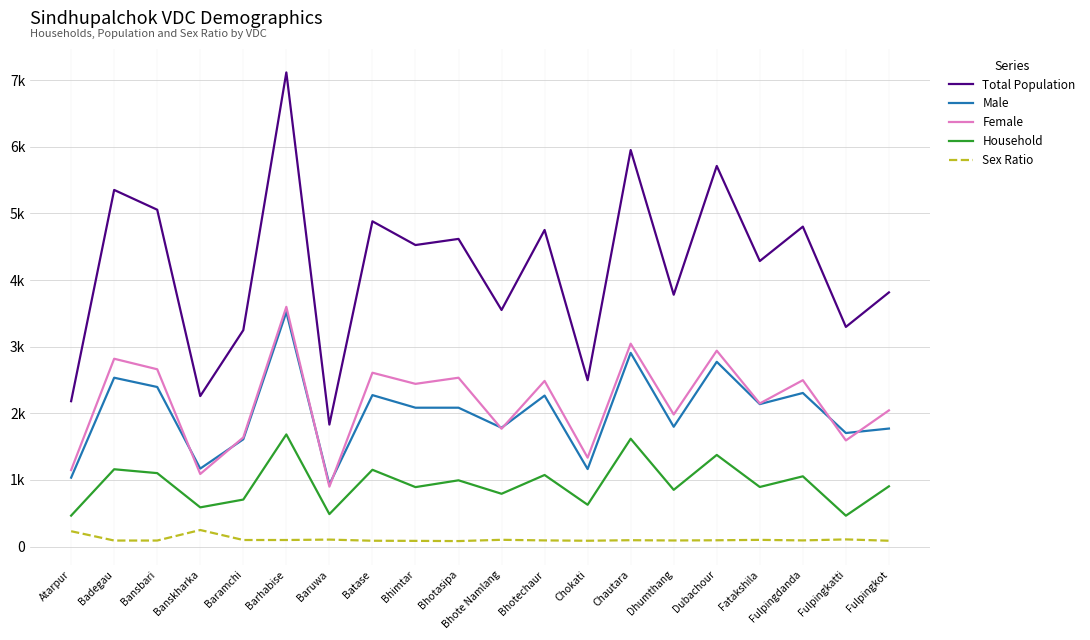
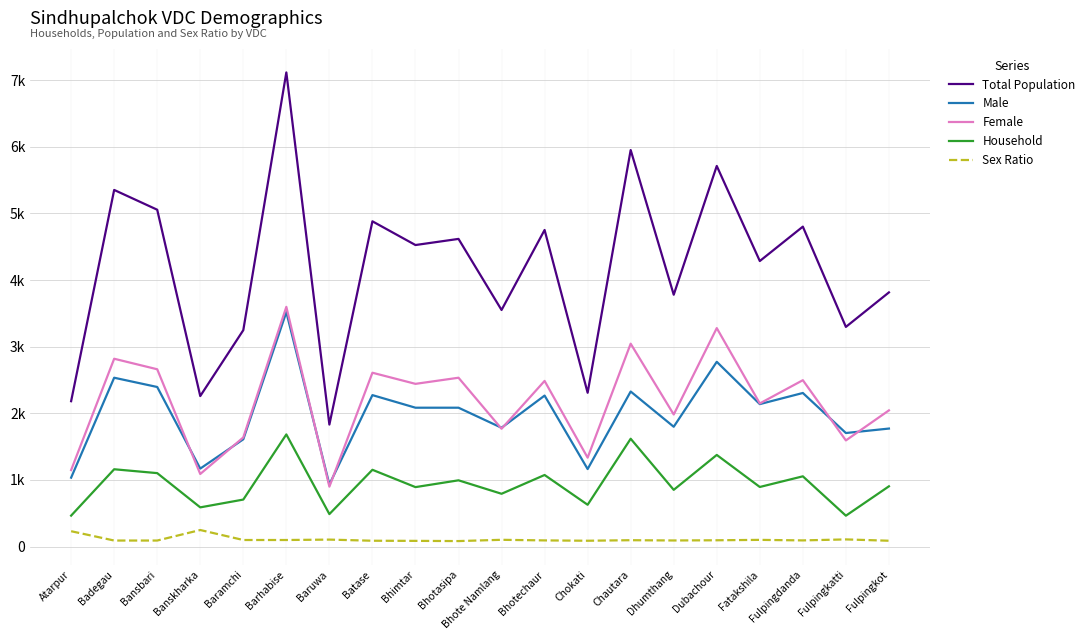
  {
    "Total Population": {
      "Atarpur": 2200,
      "Badegau": 5400,
      "Bansbari": 5100,
      "Banskharka": 2300,
      "Baramchi": 3200,
      "Barhabise": 7100,
      "Baruwa": 1800,
      "Batase": 4900,
      "Bhimtar": 4500,
      "Bhotasipa": 4600,
      "Bhote Namlang": 3600,
      "Bhotechaur": 4800,
-     "Chokati": 2500,
+     "Chokati": 2300,
      "Chautara": 6000,
      "Dhumthang": 3800,
      "Dubachour": 5700,
      "Fatakshila": 4300,
      "Fulpingdanda": 4800,
      "Fulpingkatti": 3300,
      "Fulpingkot": 3800
    },
    "Male": {
      "Atarpur": 1000,
      "Badegau": 2500,
      "Bansbari": 2400,
      "Banskharka": 1200,
      "Barhabise": 3500,
      "Batase": 2300,
      "Bhimtar": 2100,
      "Bhotasipa": 2100,
      "Bhotechaur": 2300,
      "Chokati": 1200,
-     "Chautara": 2900,
+     "Chautara": 2300,
      "Dhumthang": 1800,
      "Dubachour": 2800,
      "Fulpingdanda": 2300,
      "Fulpingkatti": 1700,
      "Fulpingkot": 1800
    },
    "Female": {
      "Atarpur": 1100,
      "Badegau": 2800,
      "Bansbari": 2700,
      "Banskharka": 1100,
      "Barhabise": 3600,
      "Batase": 2600,
      "Bhimtar": 2400,
      "Bhotasipa": 2500,
      "Bhotechaur": 2500,
      "Chokati": 1300,
      "Chautara": 3000,
      "Dhumthang": 2000,
-     "Dubachour": 2900,
+     "Dubachour": 3300,
      "Fulpingdanda": 2500,
      "Fulpingkatti": 1600,
      "Fulpingkot": 2000
    },
    "Household": {
      "Atarpur": 500,
      "Badegau": 1200,
      "Bansbari": 1100,
      "Banskharka": 600,
      "Baramchi": 700,
      "Barhabise": 1700,
      "Baruwa": 500,
      "Batase": 1200,
      "Bhimtar": 900,
      "Bhotasipa": 1000,
      "Bhote Namlang": 800,
      "Bhotechaur": 1100,
      "Chokati": 600,
      "Chautara": 1600,
      "Dhumthang": 900,
      "Dubachour": 1400,
      "Fatakshila": 900,
      "Fulpingdanda": 1100,
      "Fulpingkatti": 500,
      "Fulpingkot": 900
    },
    "Sex Ratio": {
      "Atarpur": 200,
      "Badegau": 100,
      "Bansbari": 100,
      "Banskharka": 200,
      "Baramchi": 100,
      "Barhabise": 100,
      "Baruwa": 100,
      "Batase": 100,
      "Bhimtar": 100,
      "Bhotasipa": 100,
      "Bhote Namlang": 100,
      "Bhotechaur": 100,
      "Chokati": 100,
      "Chautara": 100,
      "Dhumthang": 100,
      "Dubachour": 100,
      "Fatakshila": 100,
      "Fulpingdanda": 100,
      "Fulpingkatti": 100,
      "Fulpingkot": 100
    }
  }
